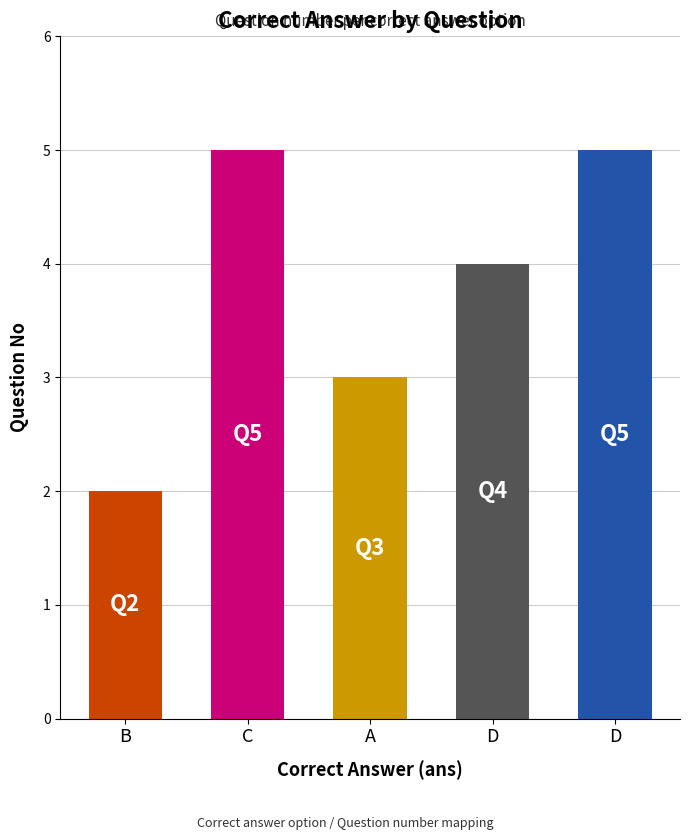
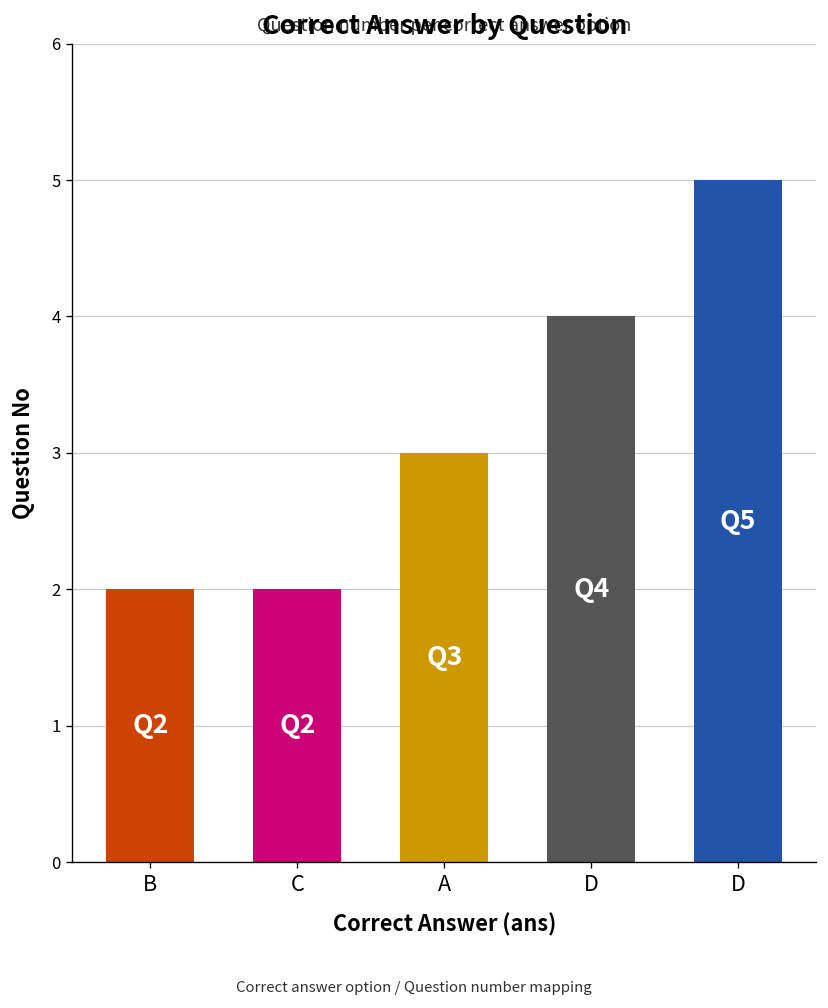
  {
-   "C": 5
+   "C": 2
  }
